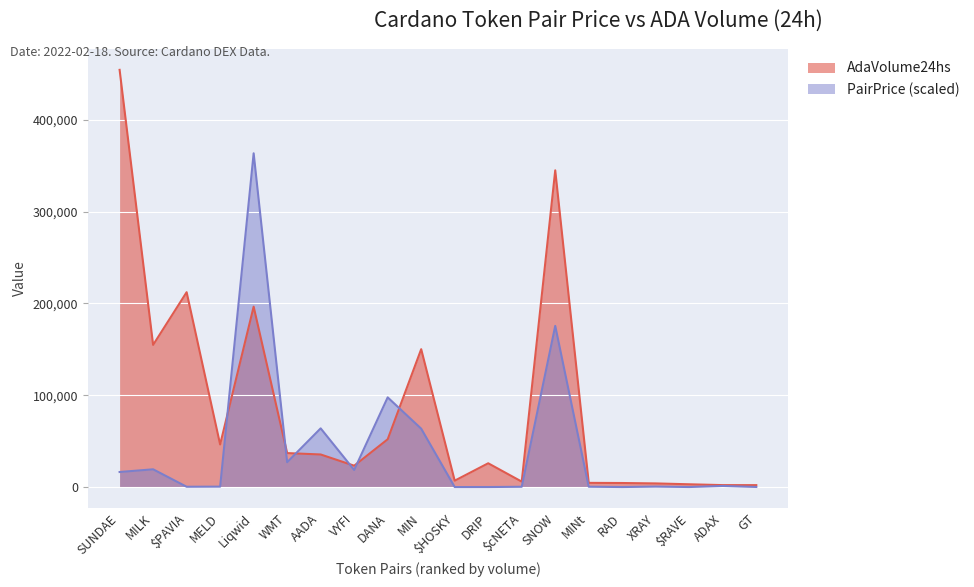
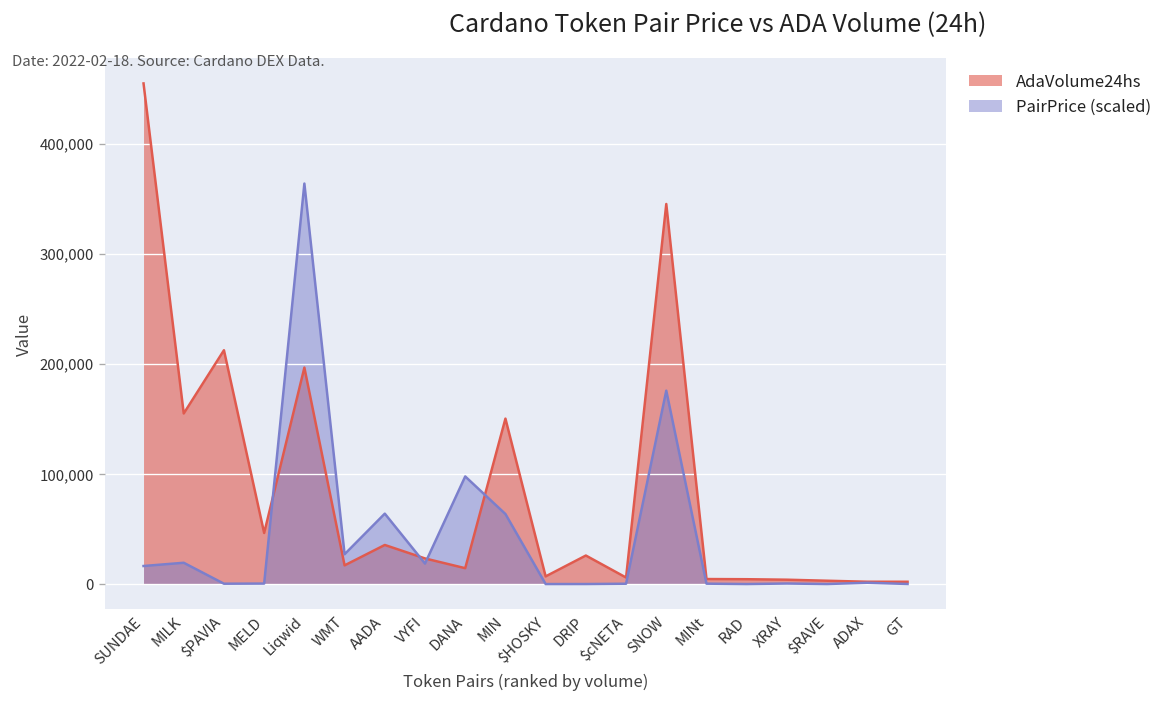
  {
    "AdaVolume24hs": {
      "SUNDAE": "450,000",
      "MILK": "150,000",
      "$PAVIA": "210,000",
      "MELD": "50,000",
      "Liqwid": "200,000",
-     "WMT": "40,000",
+     "WMT": "20,000",
      "AADA": "40,000",
      "VYFI": "20,000",
-     "DANA": "50,000",
+     "DANA": "10,000",
      "MIN": "150,000",
      "$HOSKY": "10,000",
      "DRIP": "30,000",
      "$cNETA": "10,000",
      "SNOW": "350,000",
      "MINt": "0",
      "RAD": "0",
      "XRAY": "0",
      "$RAVE": "0"
    },
    "PairPrice (scaled)": {
      "SUNDAE": "20,000",
      "MILK": "20,000",
      "$PAVIA": "0",
      "MELD": "0",
      "Liqwid": "360,000",
      "WMT": "30,000",
      "AADA": "60,000",
      "VYFI": "20,000",
      "DANA": "100,000",
      "MIN": "60,000",
      "$HOSKY": "0",
      "DRIP": "0",
      "$cNETA": "0",
      "SNOW": "180,000",
      "MINt": "0",
      "RAD": "0",
      "XRAY": "0",
      "$RAVE": "0"
    }
  }
